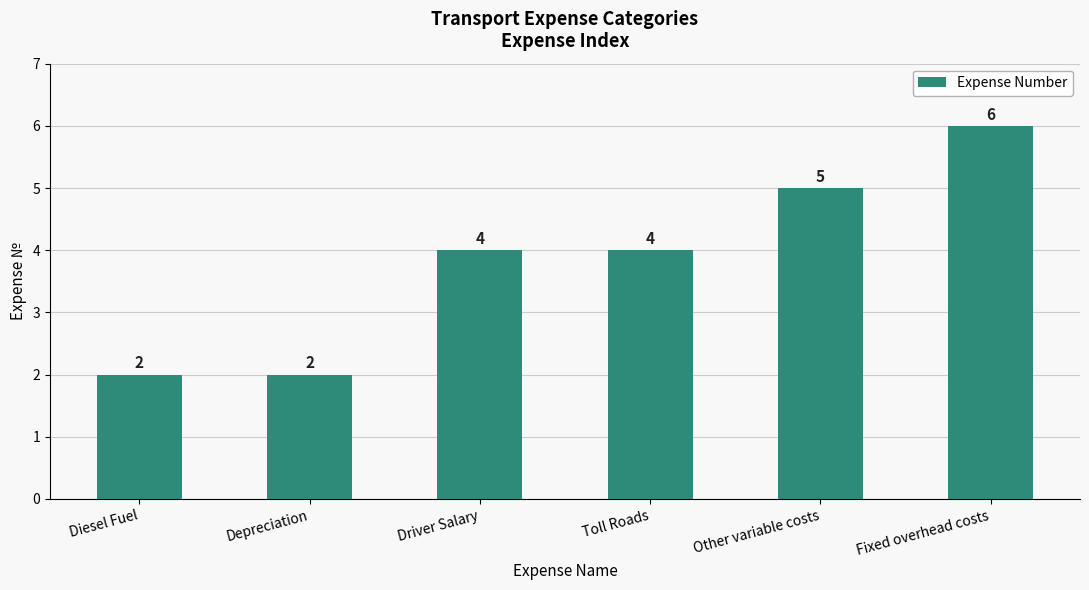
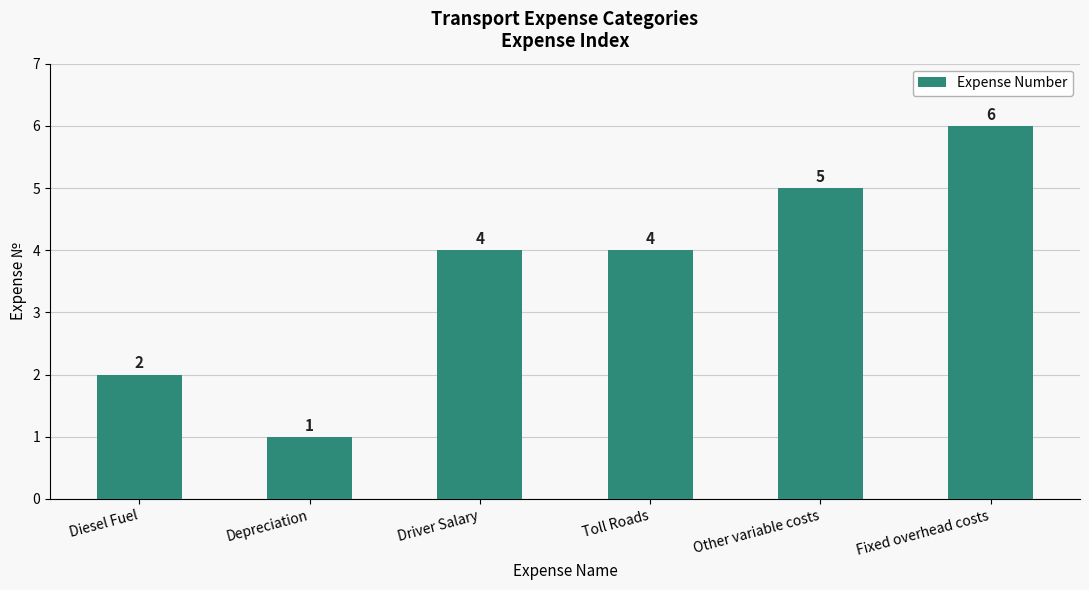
  {
    "Diesel Fuel": 2,
-   "Depreciation": 2,
+   "Depreciation": 1,
    "Driver Salary": 4,
    "Toll Roads": 4,
    "Other variable costs": 5,
    "Fixed overhead costs": 6
  }
